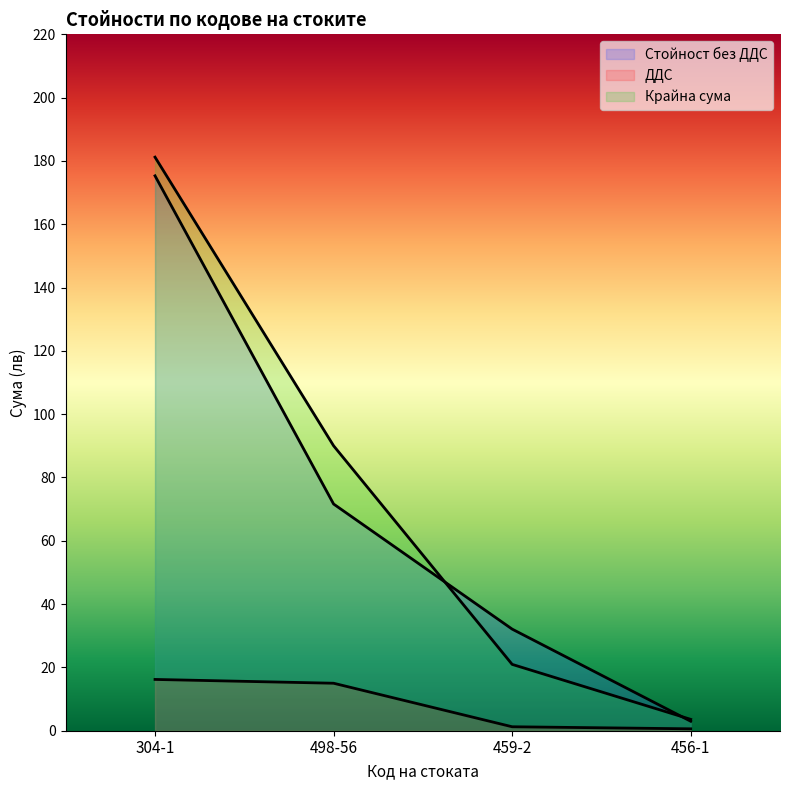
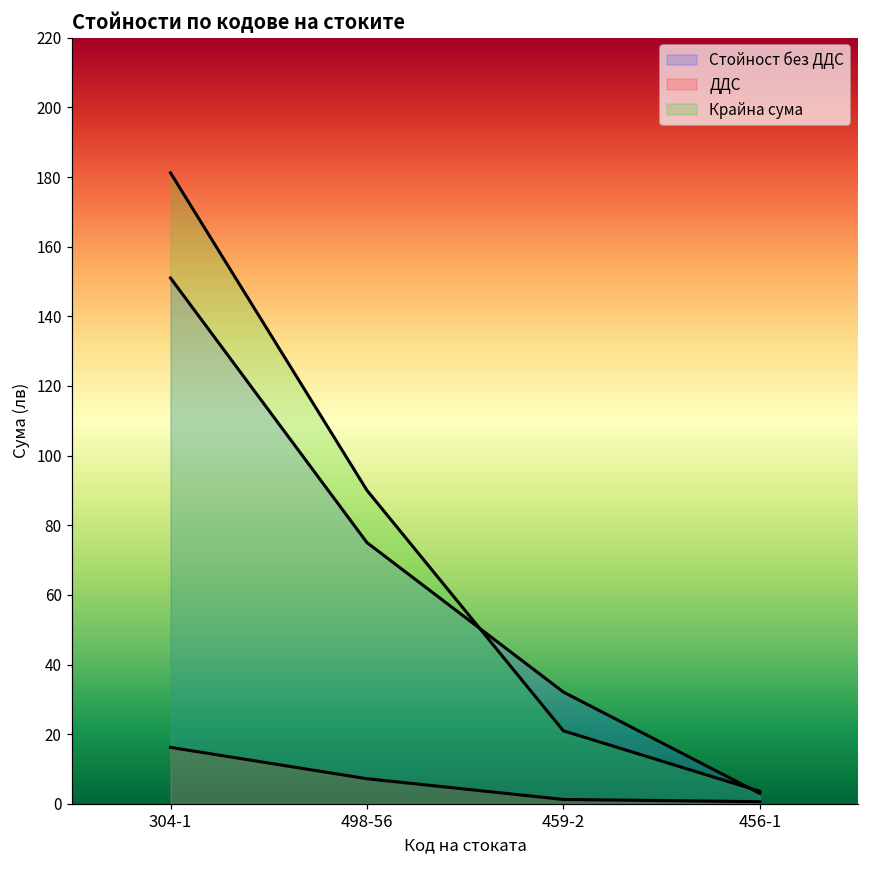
  {
    "Стойност без ДДС": {
-     "304-1": 175,
-     "498-56": 72,
+     "304-1": 151,
+     "498-56": 75,
      "459-2": 32
    },
    "ДДС": {
      "304-1": 16,
-     "498-56": 15,
+     "498-56": 7,
      "459-2": 1,
      "456-1": 1
    },
    "Крайна сума": {
      "304-1": 181,
      "498-56": 90,
      "459-2": 21
    }
  }
